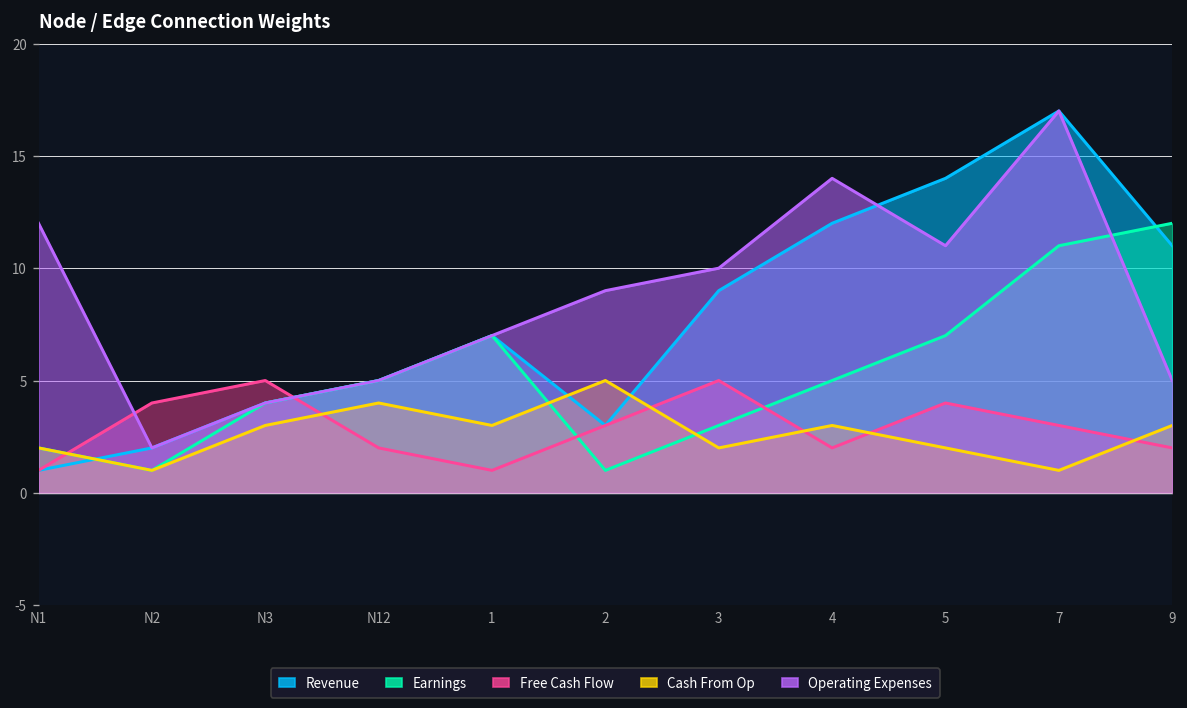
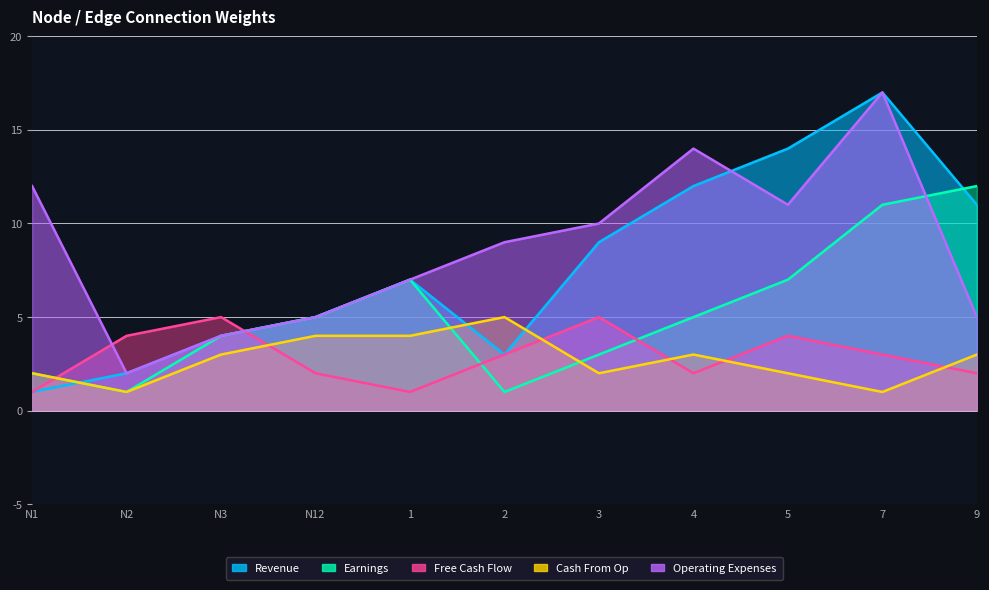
  {
    "Revenue": {
      "3": 9,
      "4": 12,
      "5": 14,
      "9": 11
    },
    "Earnings": {
      "2": 1,
      "3": 3,
      "4": 5,
      "5": 7,
      "7": 11,
      "9": 12
    },
    "Free Cash Flow": {
      "N2": 4,
      "N3": 5,
      "N12": 2,
      "1": 1,
      "3": 5,
      "4": 2,
      "5": 4,
      "7": 3,
      "9": 2
    },
    "Cash From Op": {
      "N3": 3,
      "N12": 4,
-     "1": 3,
+     "1": 4,
      "2": 5,
      "3": 2,
      "4": 3,
      "5": 2,
      "7": 1,
      "9": 3
    },
    "Operating Expenses": {
      "N1": 12,
      "2": 9,
      "3": 10,
      "4": 14,
      "5": 11,
      "9": 5
    }
  }
